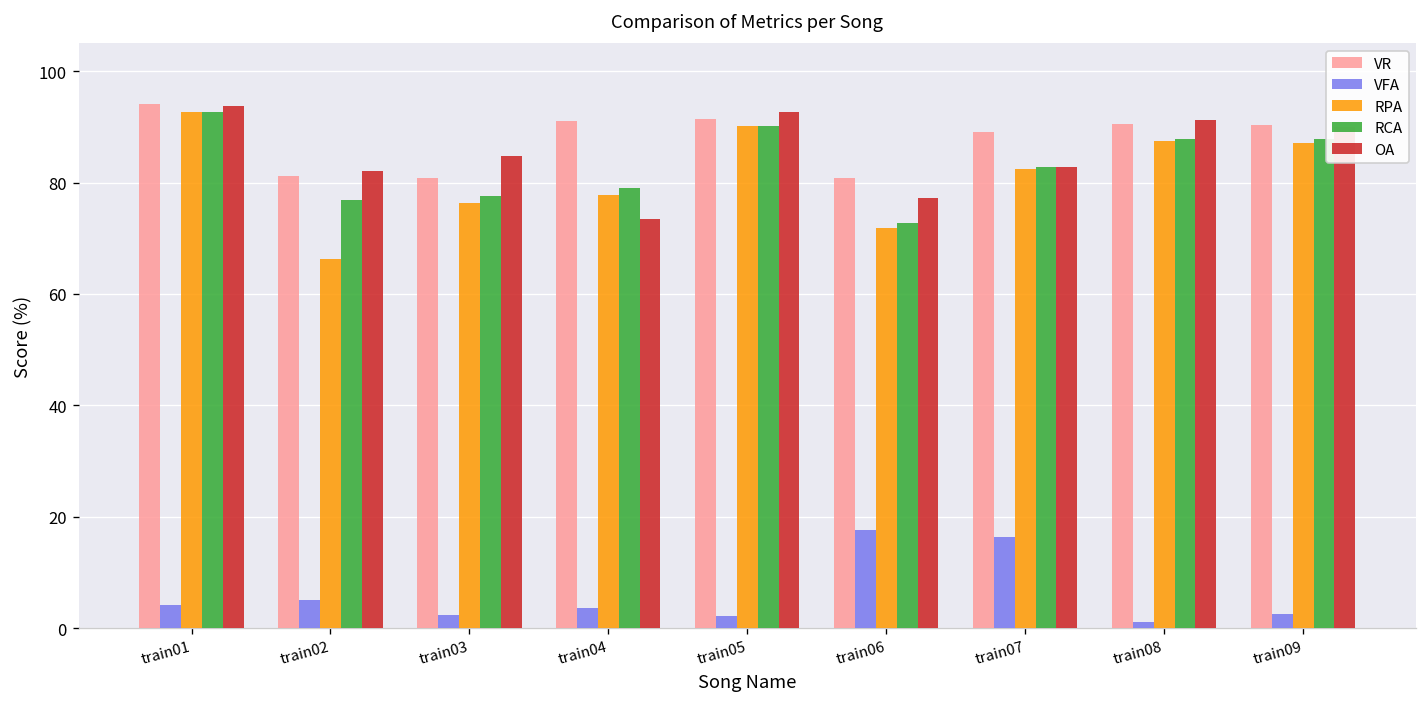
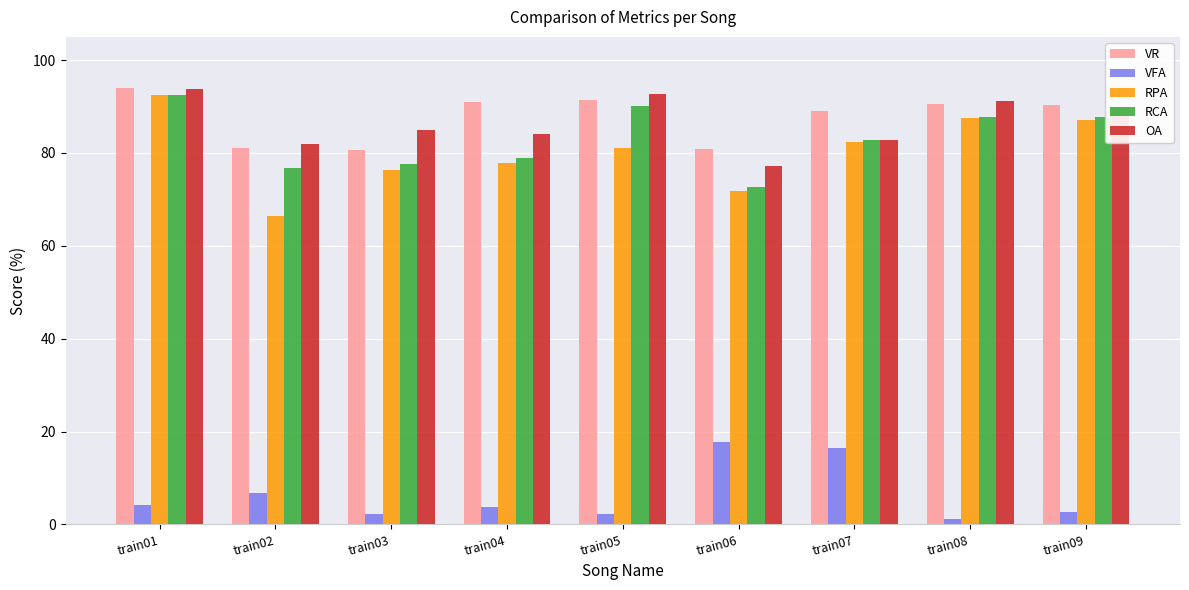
  {
    "VR": {
      "train01": 94,
      "train02": 81,
      "train03": 81,
      "train04": 91,
      "train05": 91,
      "train06": 81,
      "train07": 89,
      "train08": 90,
      "train09": 90
    },
    "VFA": {
      "train01": 4,
-     "train02": 5,
+     "train02": 7,
      "train03": 2,
      "train04": 4,
      "train05": 2,
      "train06": 18,
      "train07": 16,
      "train08": 1,
      "train09": 3
    },
    "RPA": {
      "train01": 93,
      "train02": 66,
      "train03": 76,
      "train04": 78,
-     "train05": 90,
+     "train05": 81,
      "train06": 72,
      "train07": 82,
      "train08": 87,
      "train09": 87
    },
    "RCA": {
      "train01": 93,
      "train02": 77,
      "train03": 78,
      "train04": 79,
      "train05": 90,
      "train06": 73,
      "train07": 83,
      "train08": 88,
      "train09": 88
    },
    "OA": {
      "train01": 94,
      "train02": 82,
      "train03": 85,
-     "train04": 73,
+     "train04": 84,
      "train05": 93,
      "train06": 77,
      "train07": 83,
      "train08": 91
    }
  }
